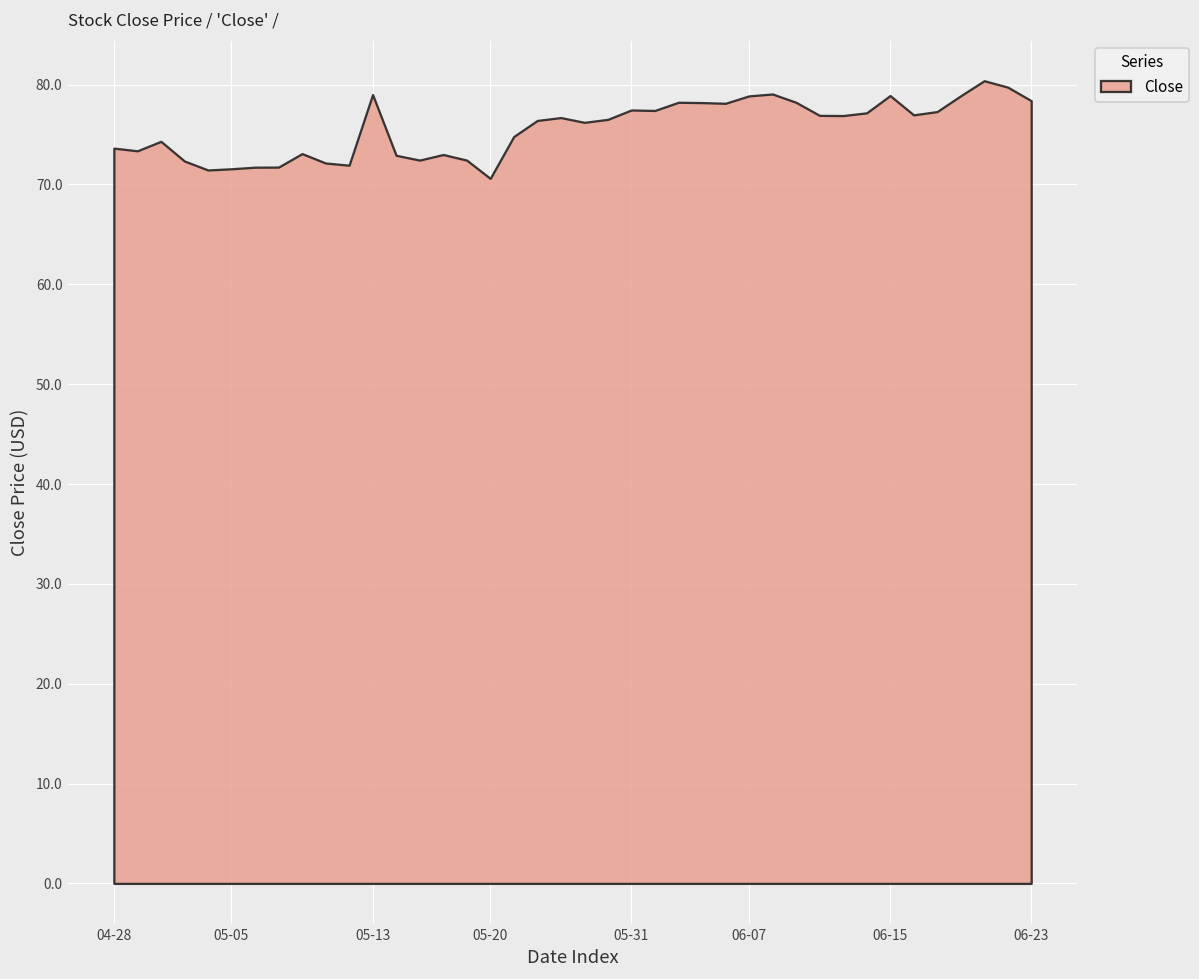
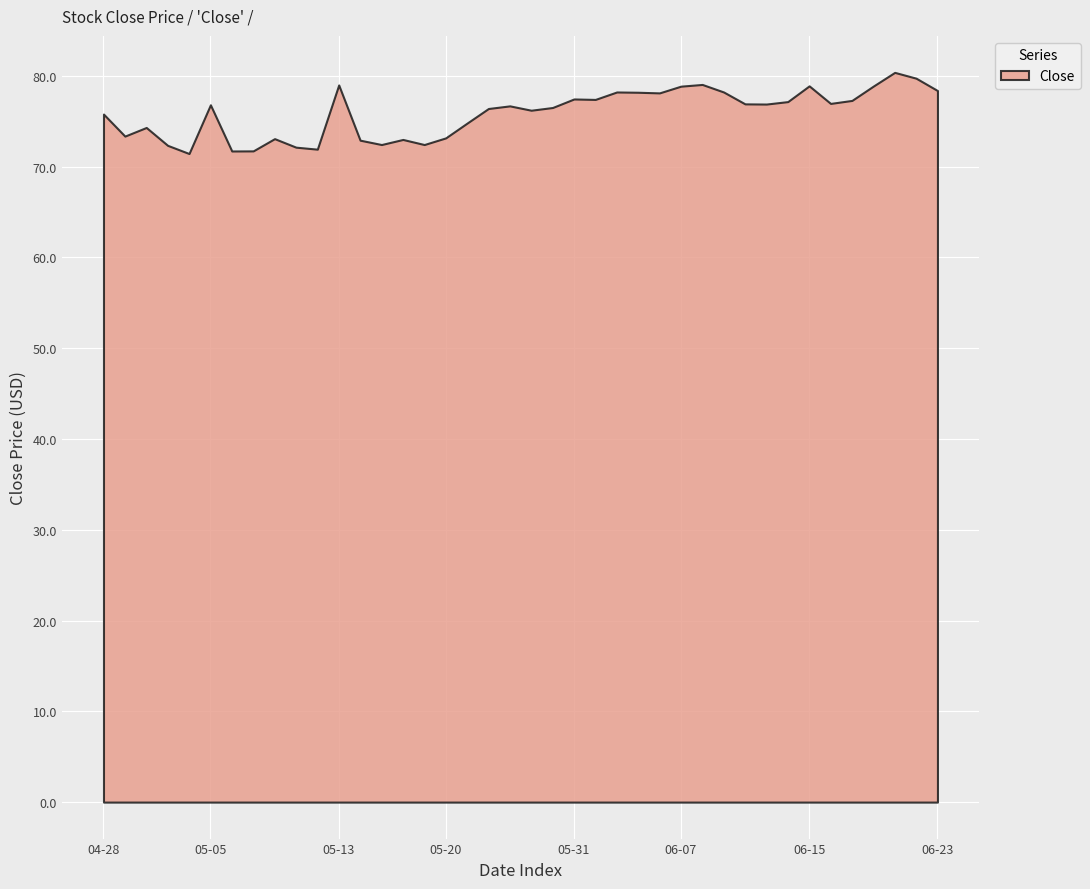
  {
-   "04-28": 74,
-   "05-05": 72,
+   "04-28": 76,
+   "05-05": 77,
    "05-13": 79,
-   "05-20": 71,
+   "05-20": 73,
    "05-31": 77,
    "06-07": 79,
    "06-15": 79,
    "06-23": 78
  }
